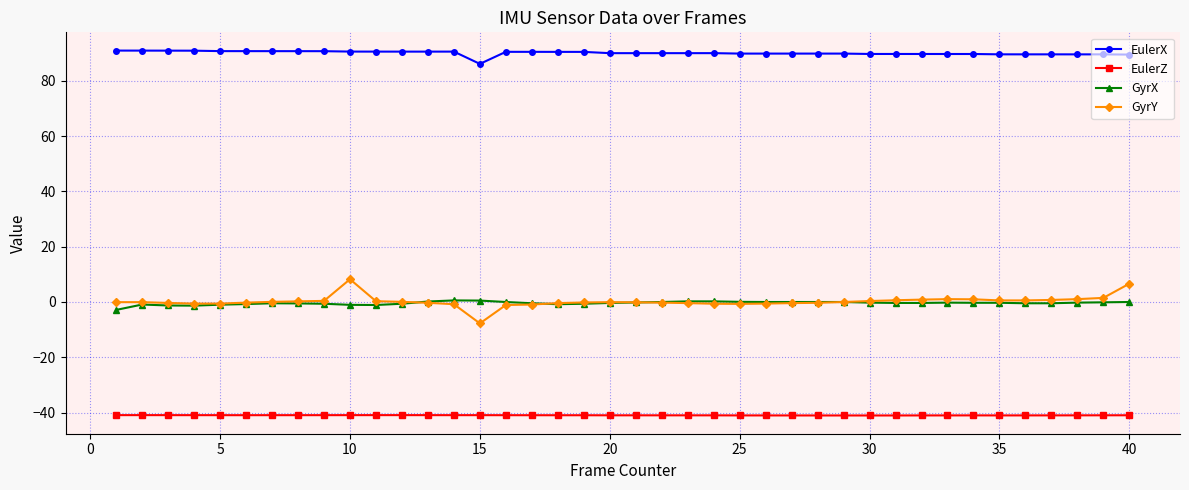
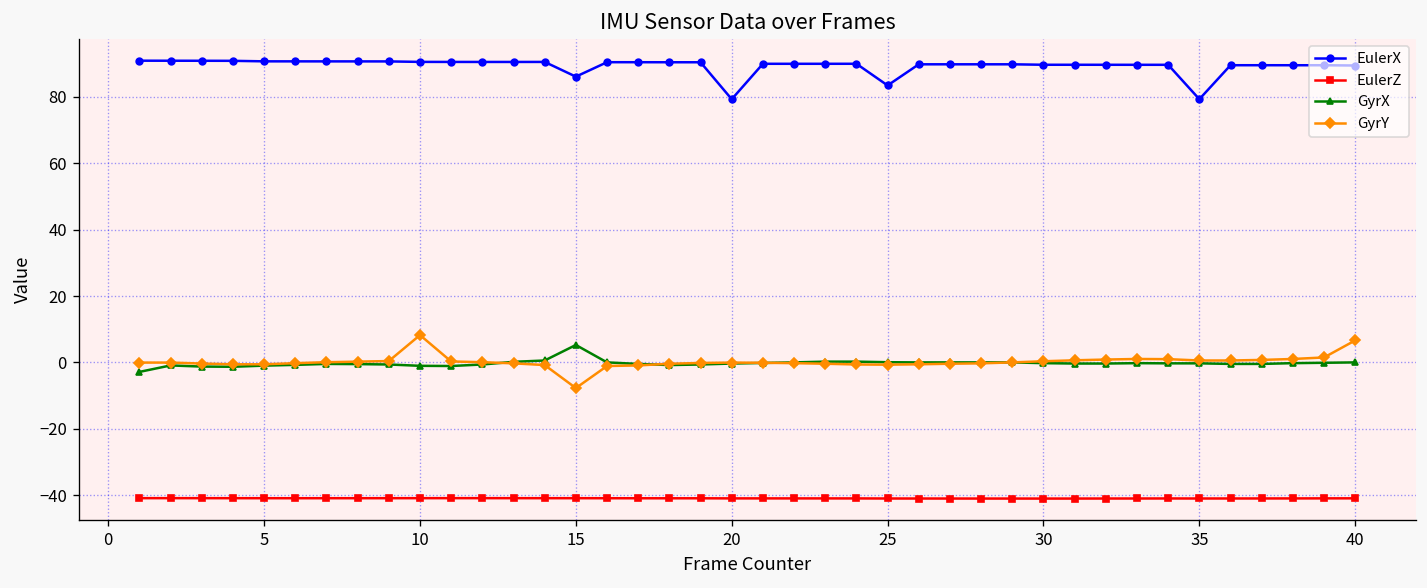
  {
    "EulerX": {
      "5": 91,
      "10": 91,
      "15": 86,
-     "20": 90,
-     "25": 90,
+     "20": 79,
+     "25": 83,
      "30": 90,
-     "35": 90
+     "35": 79
    },
    "EulerZ": {
      "5": -41,
      "10": -41,
      "15": -41,
      "20": -41,
      "25": -41,
      "30": -41,
      "35": -41,
      "40": -41
    },
    "GyrX": {
      "10": -1,
-     "15": 1,
+     "15": 5,
      "40": 0
    },
    "GyrY": {
      "10": 8,
      "15": -8,
      "40": 7
    }
  }
